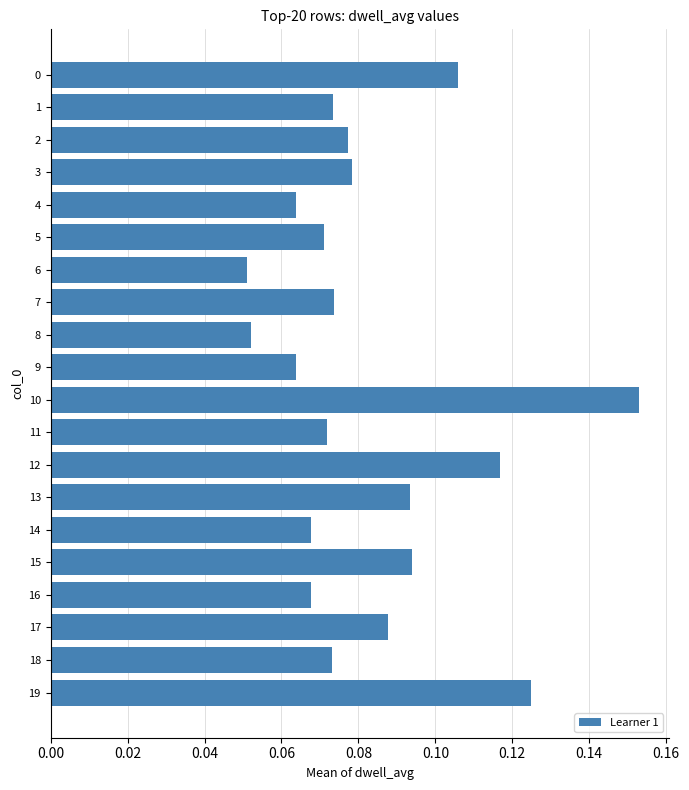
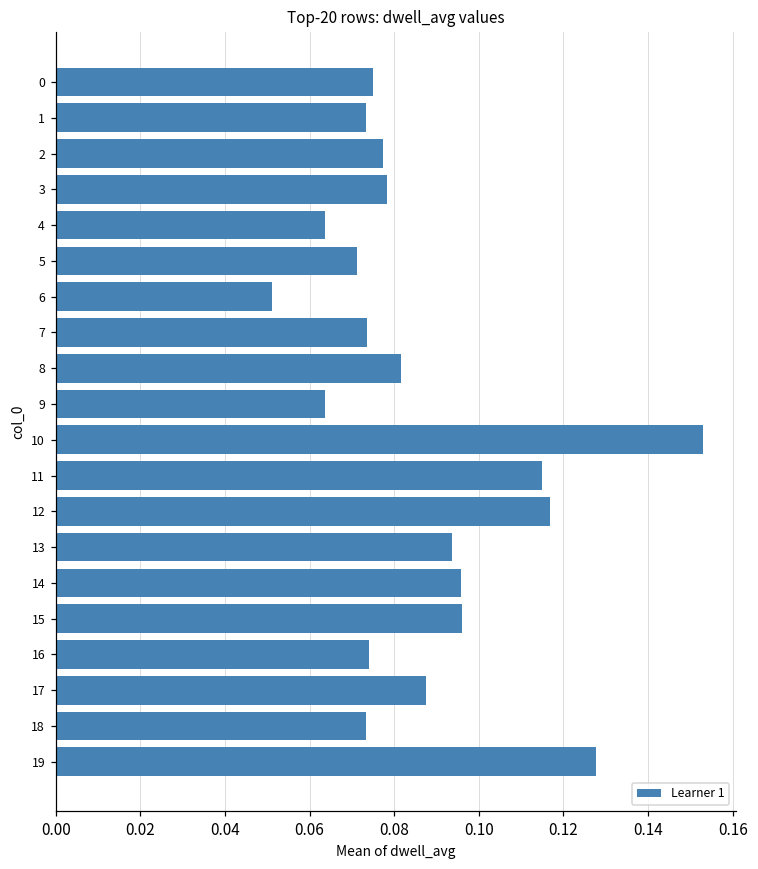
  {
-   "0": 0.106,
+   "0": 0.075,
    "1": 0.073,
    "2": 0.077,
    "3": 0.078,
    "4": 0.064,
    "5": 0.071,
    "6": 0.051,
    "7": 0.074,
-   "8": 0.052,
+   "8": 0.082,
    "9": 0.064,
    "10": 0.153,
-   "11": 0.072,
+   "11": 0.115,
    "12": 0.117,
    "13": 0.094,
-   "14": 0.068,
-   "15": 0.094,
-   "16": 0.068,
+   "14": 0.096,
+   "15": 0.096,
+   "16": 0.074,
    "17": 0.088,
    "18": 0.073,
-   "19": 0.125
+   "19": 0.128
  }
